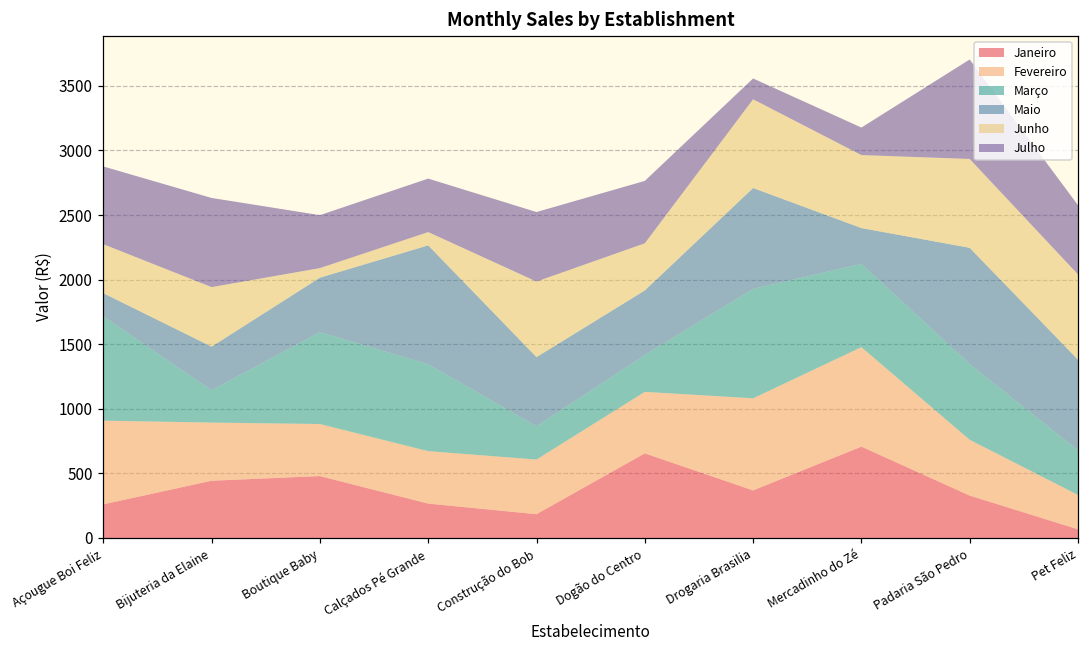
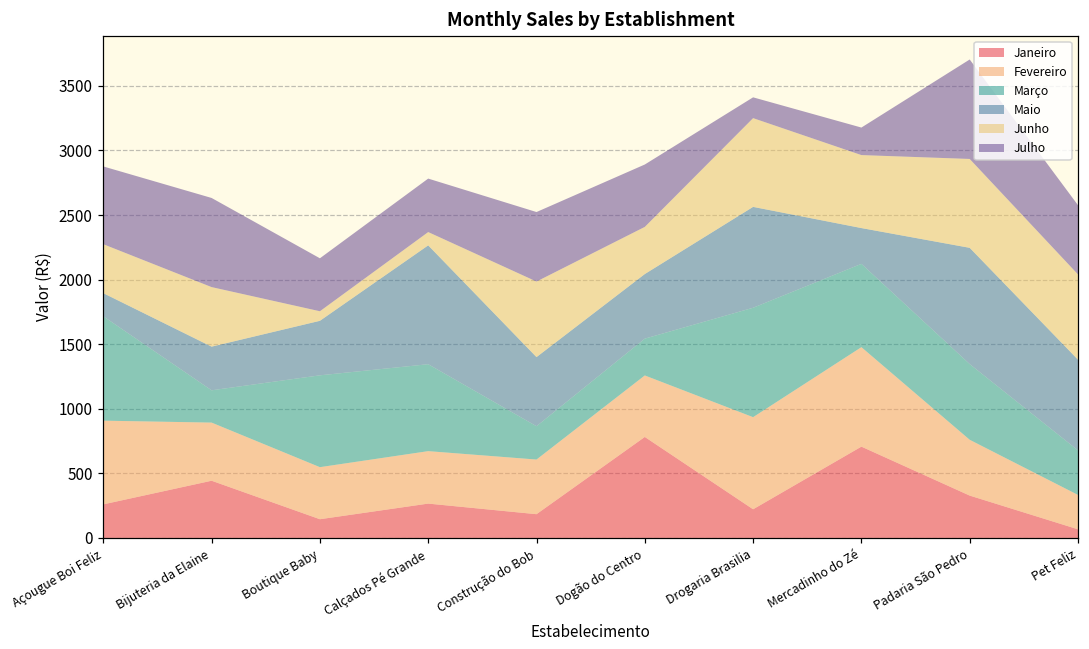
  {
    "Janeiro": {
      "Açougue Boi Feliz": 260,
      "Bijuteria da Elaine": 440,
-     "Boutique Baby": 480,
+     "Boutique Baby": 150,
      "Calçados Pé Grande": 270,
      "Construção do Bob": 180,
-     "Dogão do Centro": 660,
-     "Drogaria Brasilia": 370,
+     "Dogão do Centro": 780,
+     "Drogaria Brasilia": 220,
      "Mercadinho do Zé": 710,
      "Padaria São Pedro": 330,
      "Pet Feliz": 70
    }
  }
